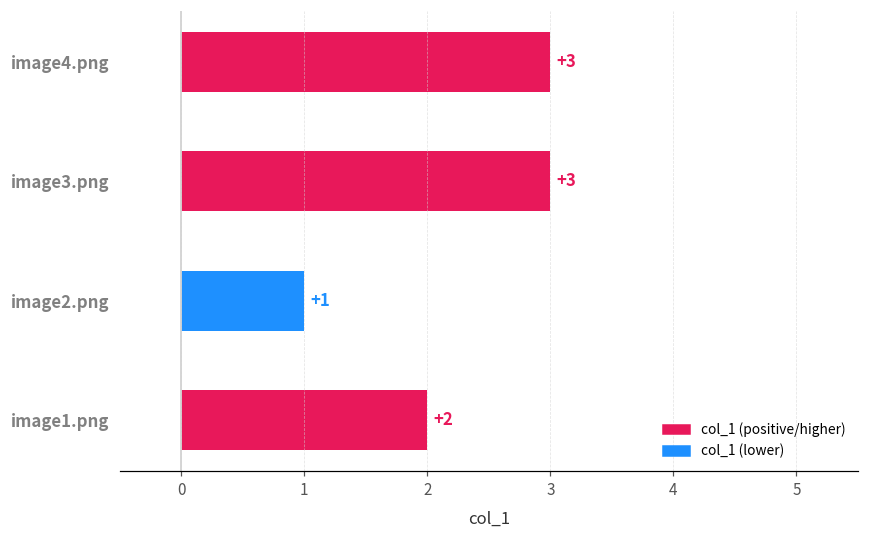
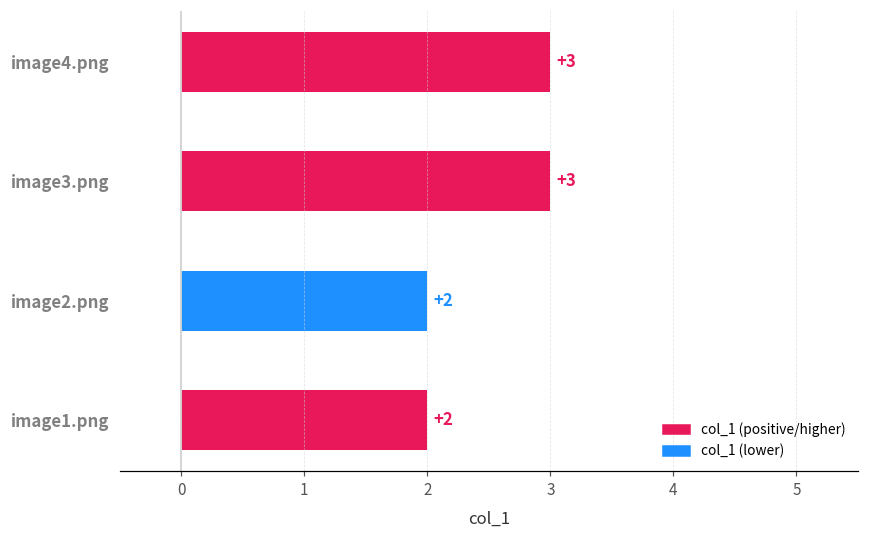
  {
    "image4.png": "+3",
    "image3.png": "+3",
-   "image2.png": "+1",
+   "image2.png": "+2",
    "image1.png": "+2"
  }
